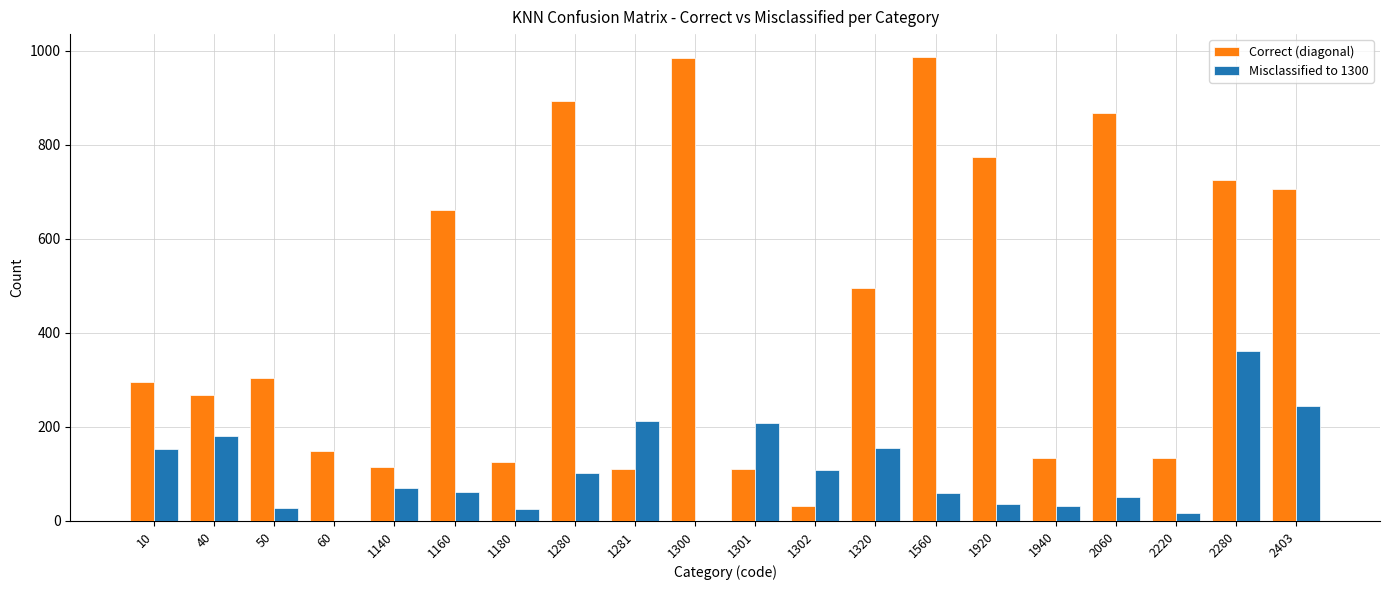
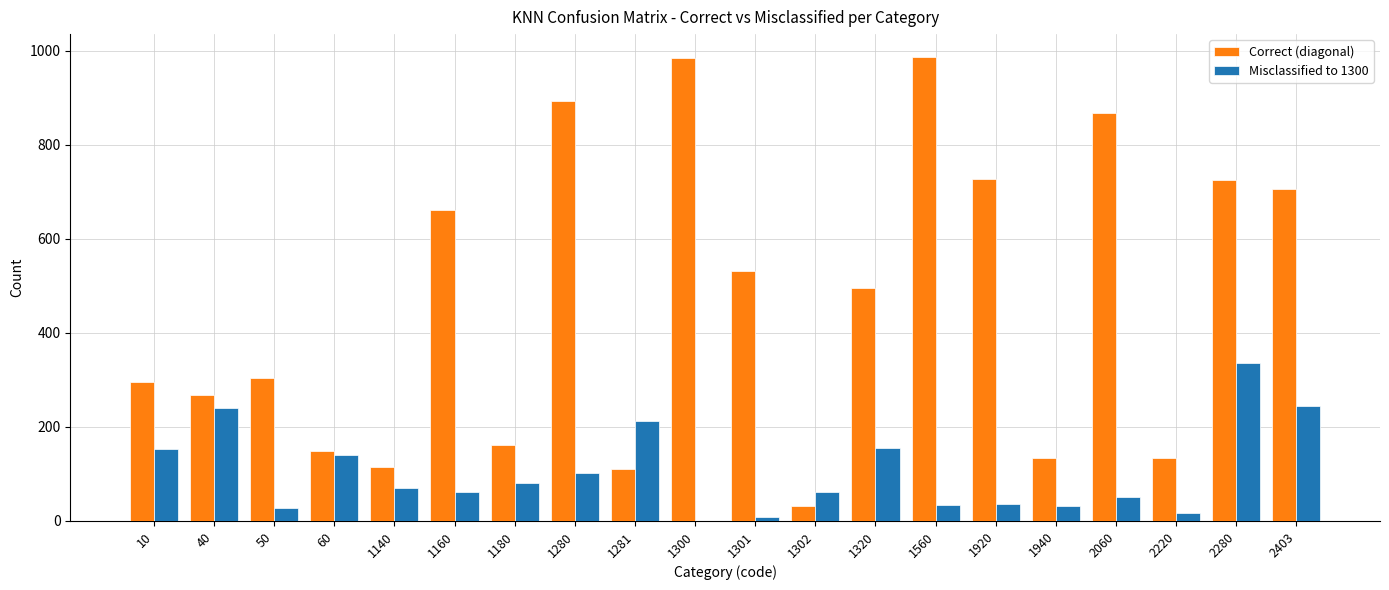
  {
    "Correct (diagonal)": {
      "10": 300,
      "40": 270,
      "50": 300,
      "60": 150,
      "1140": 110,
      "1160": 660,
-     "1180": 130,
+     "1180": 160,
      "1280": 890,
      "1281": 110,
      "1300": 990,
-     "1301": 110,
+     "1301": 530,
      "1302": 30,
      "1320": 500,
      "1560": 990,
-     "1920": 780,
+     "1920": 730,
      "1940": 130,
      "2060": 870,
      "2220": 130,
      "2280": 730,
      "2403": 710
    },
    "Misclassified to 1300": {
      "10": 150,
-     "40": 180,
+     "40": 240,
      "50": 30,
-     "60": 0,
+     "60": 140,
      "1140": 70,
      "1160": 60,
-     "1180": 30,
+     "1180": 80,
      "1280": 100,
      "1281": 210,
      "1300": 0,
-     "1301": 210,
-     "1302": 110,
+     "1301": 10,
+     "1302": 60,
      "1320": 160,
-     "1560": 60,
+     "1560": 30,
      "1920": 40,
      "1940": 30,
      "2060": 50,
      "2220": 20,
-     "2280": 360,
+     "2280": 340,
      "2403": 250
    }
  }
